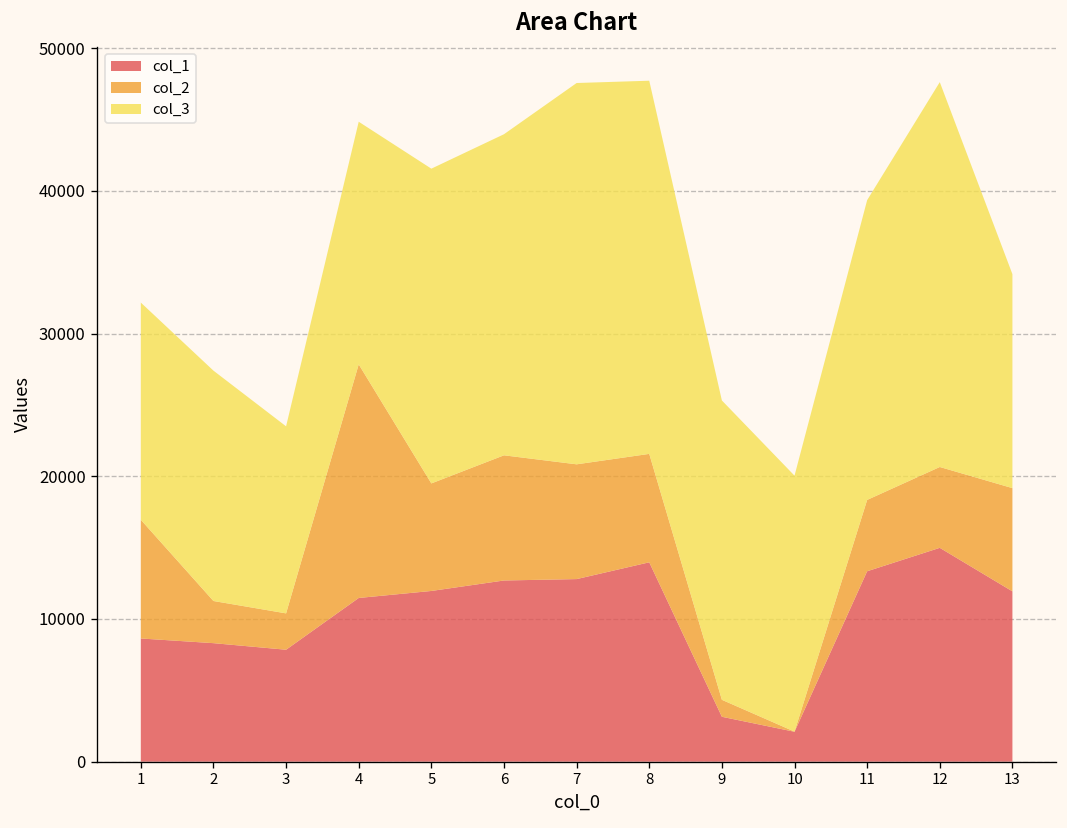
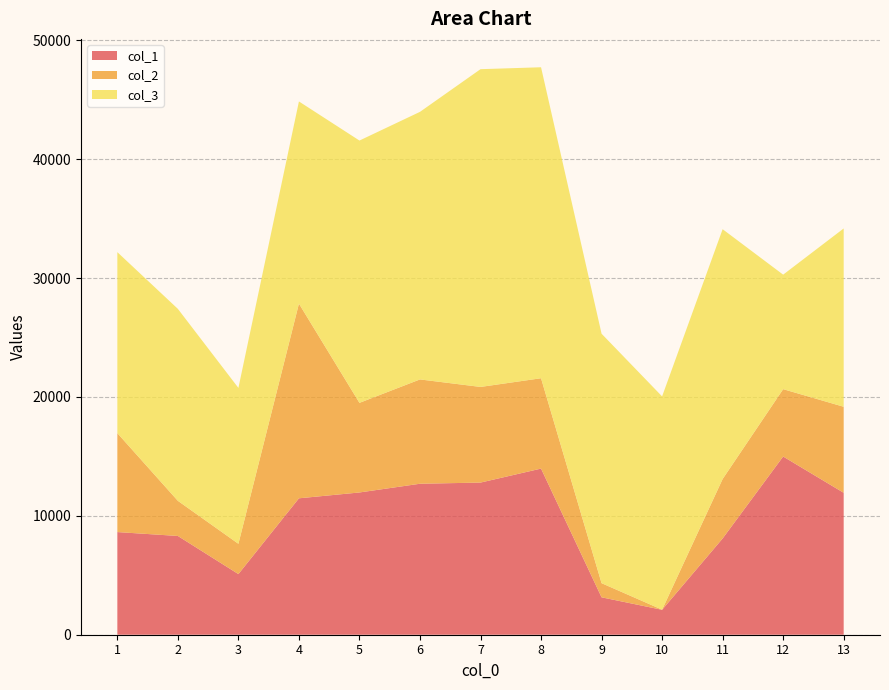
  {
    "col_1": {
      "1": 8600,
      "2": 8300,
-     "3": 7800,
+     "3": 5100,
      "4": 11500,
      "5": 12000,
      "6": 12700,
      "7": 12800,
      "8": 14000,
      "9": 3100,
-     "11": 13300,
+     "11": 8100,
      "12": 15000,
      "13": 11900
    },
    "col_2": {
      "1": 8300,
      "2": 3000,
      "3": 2500,
      "4": 16400,
      "5": 7500,
      "6": 8800,
      "7": 8000,
      "8": 7600,
      "9": 1200,
      "11": 5000,
      "12": 5700,
      "13": 7200
    },
    "col_3": {
      "1": 15200,
      "2": 16100,
      "3": 13100,
      "4": 17000,
      "5": 22100,
      "6": 22500,
      "7": 26700,
      "8": 26200,
      "9": 21000,
      "10": 17900,
      "11": 21000,
-     "12": 27000,
+     "12": 9600,
      "13": 15000
    }
  }
